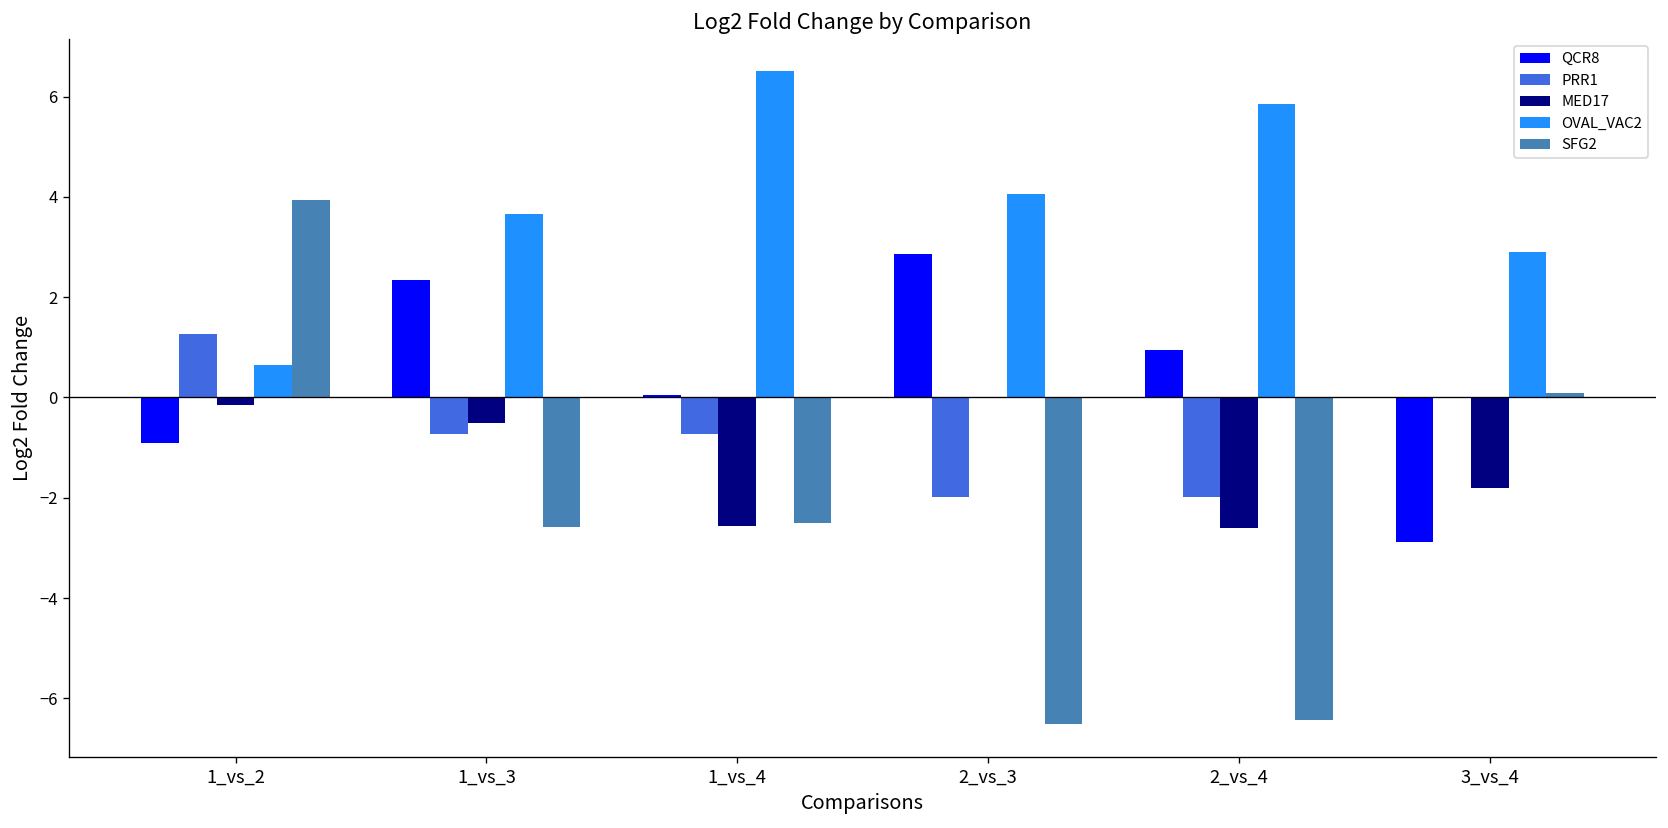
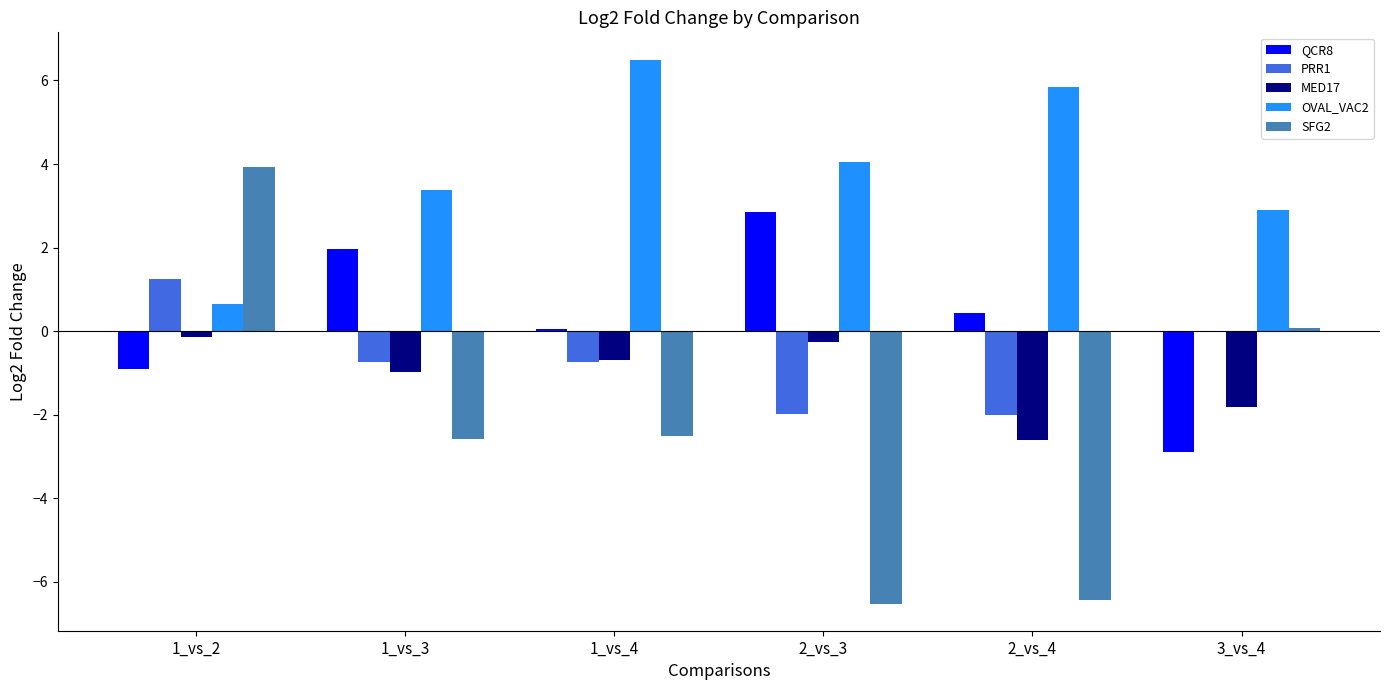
  {
    "QCR8": {
      "1_vs_2": -0.9,
-     "1_vs_3": 2.3,
+     "1_vs_3": 2.0,
      "2_vs_3": 2.9,
-     "2_vs_4": 1.0,
+     "2_vs_4": 0.4,
      "3_vs_4": -2.9
    },
    "MED17": {
      "1_vs_2": -0.1,
-     "1_vs_3": -0.5,
-     "1_vs_4": -2.6,
-     "2_vs_3": 0.0,
+     "1_vs_3": -1.0,
+     "1_vs_4": -0.7,
+     "2_vs_3": -0.3,
      "2_vs_4": -2.6,
      "3_vs_4": -1.8
    },
    "OVAL_VAC2": {
      "1_vs_2": 0.6,
-     "1_vs_3": 3.7,
+     "1_vs_3": 3.4,
      "1_vs_4": 6.5,
      "2_vs_3": 4.0,
      "2_vs_4": 5.9,
      "3_vs_4": 2.9
    }
  }
